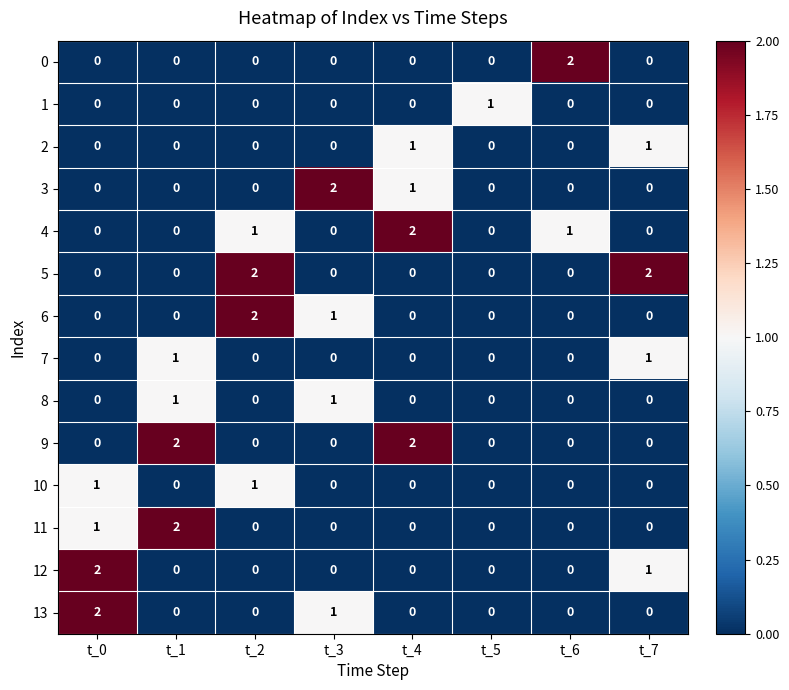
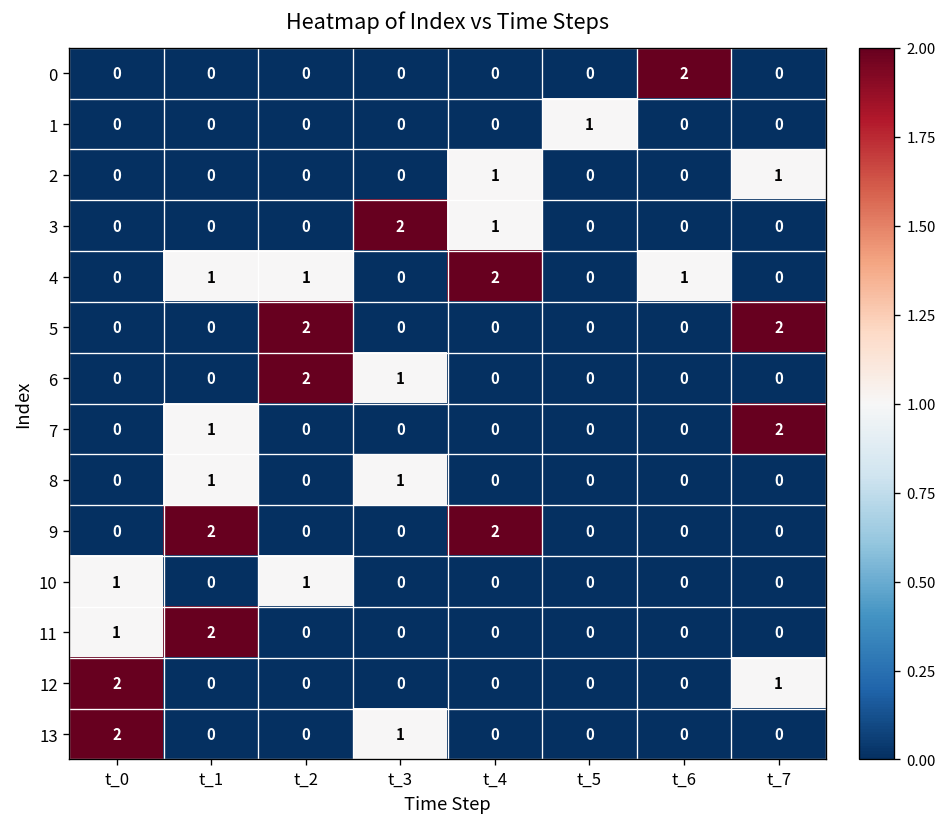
  {
    "0": {
      "t_0": 0,
      "t_1": 0,
      "t_2": 0,
      "t_3": 0,
      "t_4": 0,
      "t_5": 0,
      "t_6": 2,
      "t_7": 0
    },
    "1": {
      "t_0": 0,
      "t_1": 0,
      "t_2": 0,
      "t_3": 0,
      "t_4": 0,
      "t_5": 1,
      "t_6": 0,
      "t_7": 0
    },
    "2": {
      "t_0": 0,
      "t_1": 0,
      "t_2": 0,
      "t_3": 0,
      "t_4": 1,
      "t_5": 0,
      "t_6": 0,
      "t_7": 1
    },
    "3": {
      "t_0": 0,
      "t_1": 0,
      "t_2": 0,
      "t_3": 2,
      "t_4": 1,
      "t_5": 0,
      "t_6": 0,
      "t_7": 0
    },
    "4": {
      "t_0": 0,
-     "t_1": 0,
+     "t_1": 1,
      "t_2": 1,
      "t_3": 0,
      "t_4": 2,
      "t_5": 0,
      "t_6": 1,
      "t_7": 0
    },
    "5": {
      "t_0": 0,
      "t_1": 0,
      "t_2": 2,
      "t_3": 0,
      "t_4": 0,
      "t_5": 0,
      "t_6": 0,
      "t_7": 2
    },
    "6": {
      "t_0": 0,
      "t_1": 0,
      "t_2": 2,
      "t_3": 1,
      "t_4": 0,
      "t_5": 0,
      "t_6": 0,
      "t_7": 0
    },
    "7": {
      "t_0": 0,
      "t_1": 1,
      "t_2": 0,
      "t_3": 0,
      "t_4": 0,
      "t_5": 0,
      "t_6": 0,
-     "t_7": 1
+     "t_7": 2
    },
    "8": {
      "t_0": 0,
      "t_1": 1,
      "t_2": 0,
      "t_3": 1,
      "t_4": 0,
      "t_5": 0,
      "t_6": 0,
      "t_7": 0
    },
    "9": {
      "t_0": 0,
      "t_1": 2,
      "t_2": 0,
      "t_3": 0,
      "t_4": 2,
      "t_5": 0,
      "t_6": 0,
      "t_7": 0
    },
    "10": {
      "t_0": 1,
      "t_1": 0,
      "t_2": 1,
      "t_3": 0,
      "t_4": 0,
      "t_5": 0,
      "t_6": 0,
      "t_7": 0
    },
    "11": {
      "t_0": 1,
      "t_1": 2,
      "t_2": 0,
      "t_3": 0,
      "t_4": 0,
      "t_5": 0,
      "t_6": 0,
      "t_7": 0
    },
    "12": {
      "t_0": 2,
      "t_1": 0,
      "t_2": 0,
      "t_3": 0,
      "t_4": 0,
      "t_5": 0,
      "t_6": 0,
      "t_7": 1
    },
    "13": {
      "t_0": 2,
      "t_1": 0,
      "t_2": 0,
      "t_3": 1,
      "t_4": 0,
      "t_5": 0,
      "t_6": 0,
      "t_7": 0
    }
  }
